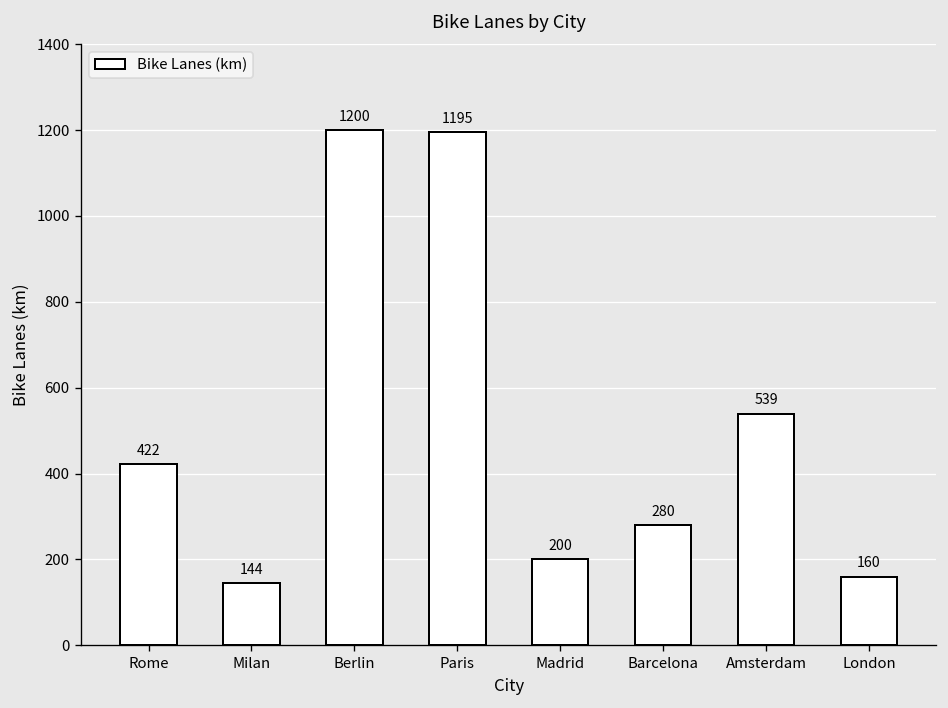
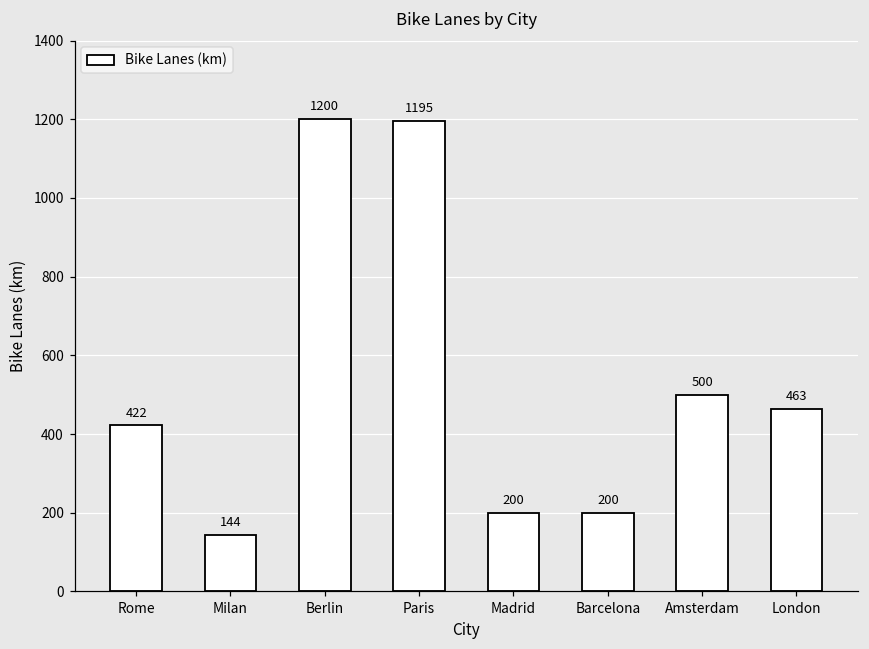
  {
    "Rome": 422,
    "Milan": 144,
    "Berlin": 1200,
    "Paris": 1195,
    "Madrid": 200,
-   "Barcelona": 280,
-   "Amsterdam": 539,
-   "London": 160
+   "Barcelona": 200,
+   "Amsterdam": 500,
+   "London": 463
  }
